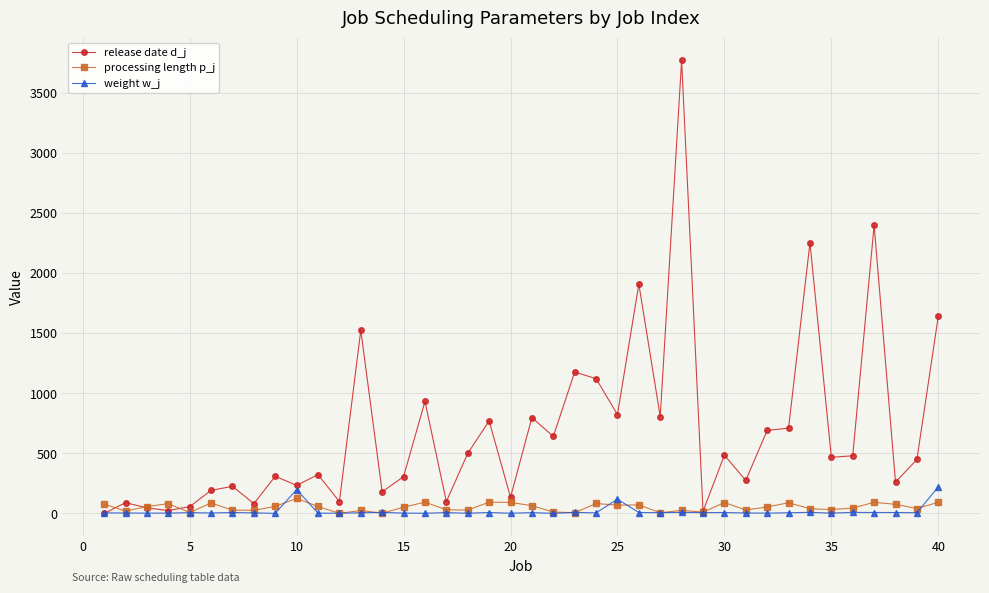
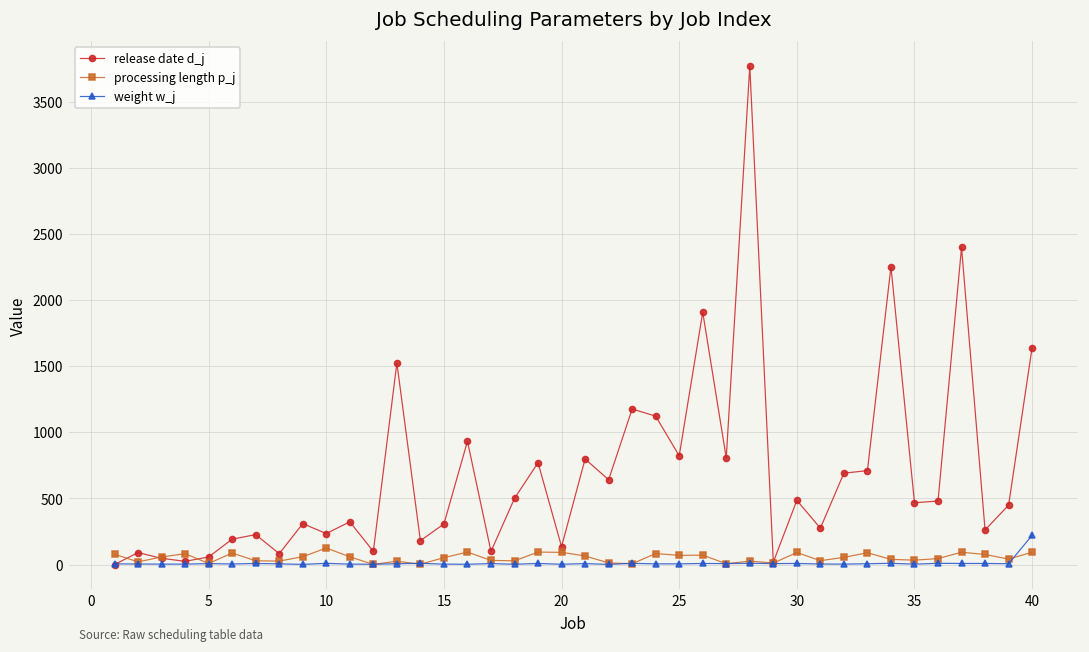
  {
    "release date d_j": {
      "5": 60,
      "10": 230,
      "15": 310,
      "20": 140,
      "25": 820,
      "30": 490,
      "35": 470,
      "40": 1640
    },
    "processing length p_j": {
      "10": 130,
      "15": 50,
      "20": 90,
      "25": 70,
      "30": 90,
      "35": 30,
      "40": 90
    },
    "weight w_j": {
-     "10": 200,
+     "10": 10,
      "15": 0,
      "20": 0,
-     "25": 120,
+     "25": 10,
      "30": 10,
      "35": 0,
      "40": 220
    }
  }
